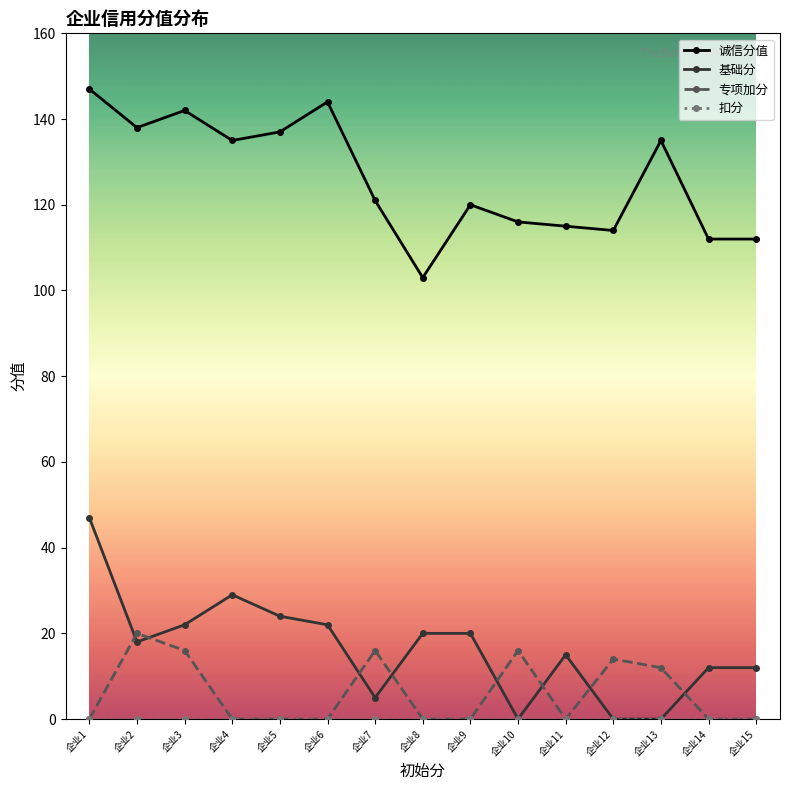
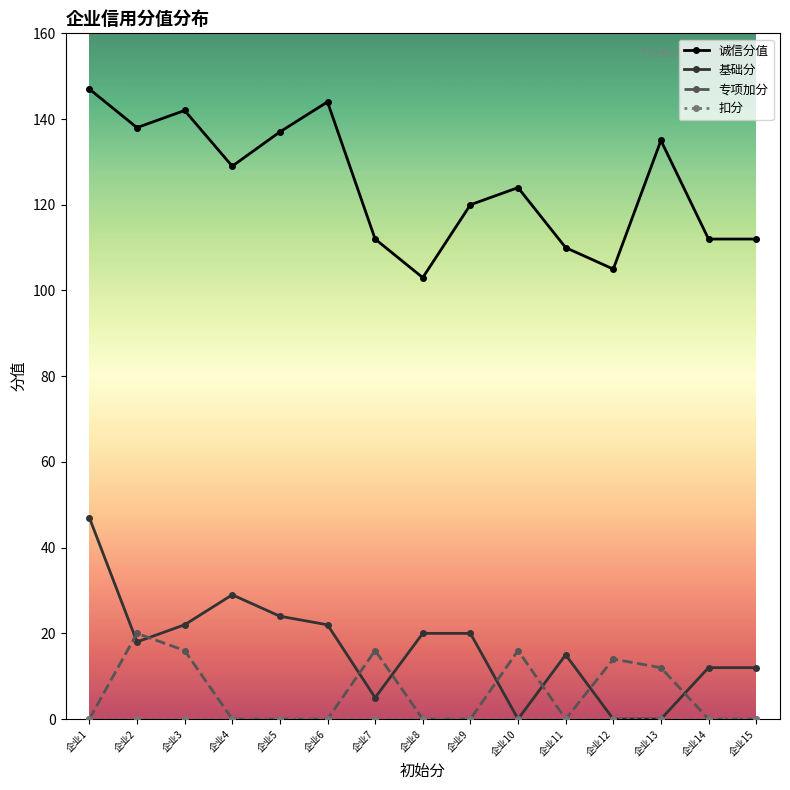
  {
    "诚信分值": {
      "企业1": 147,
      "企业2": 138,
      "企业3": 142,
-     "企业4": 135,
+     "企业4": 129,
      "企业5": 137,
      "企业6": 144,
-     "企业7": 121,
+     "企业7": 112,
      "企业8": 103,
      "企业9": 120,
-     "企业10": 116,
-     "企业11": 115,
-     "企业12": 114,
+     "企业10": 124,
+     "企业11": 110,
+     "企业12": 105,
      "企业13": 135,
      "企业14": 112,
      "企业15": 112
    }
  }
